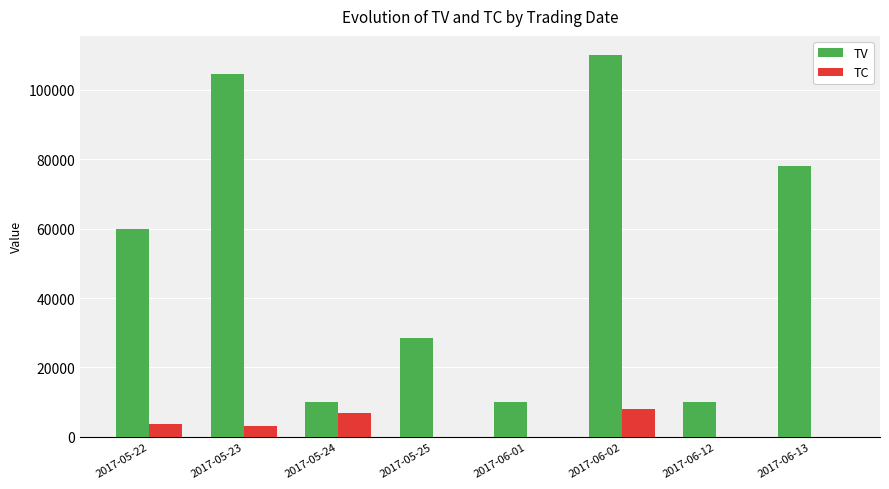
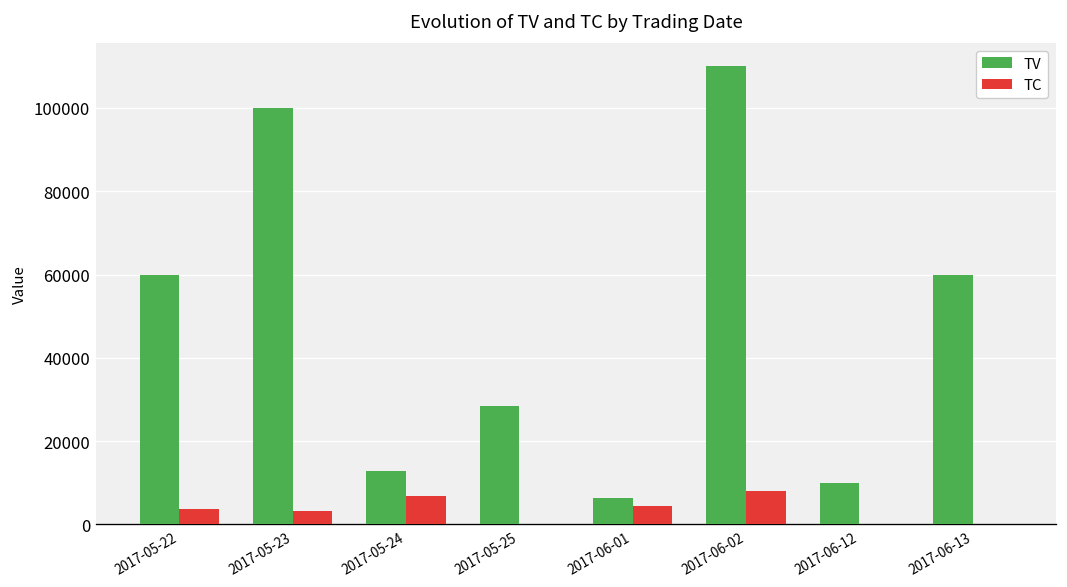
  {
    "TV": {
      "2017-05-22": 60000,
-     "2017-05-23": 105000,
-     "2017-05-24": 10000,
+     "2017-05-23": 100000,
+     "2017-05-24": 13000,
      "2017-05-25": 29000,
-     "2017-06-01": 10000,
+     "2017-06-01": 6000,
      "2017-06-02": 110000,
      "2017-06-12": 10000,
-     "2017-06-13": 78000
+     "2017-06-13": 60000
    },
    "TC": {
      "2017-05-22": 4000,
      "2017-05-23": 3000,
      "2017-05-24": 7000,
-     "2017-06-01": 0,
+     "2017-06-01": 5000,
      "2017-06-02": 8000
    }
  }
